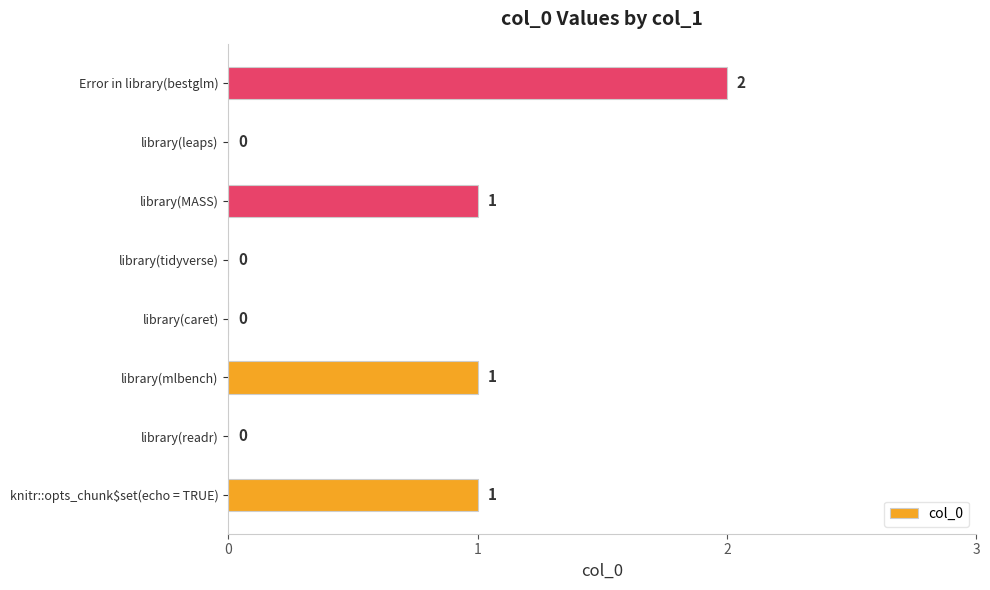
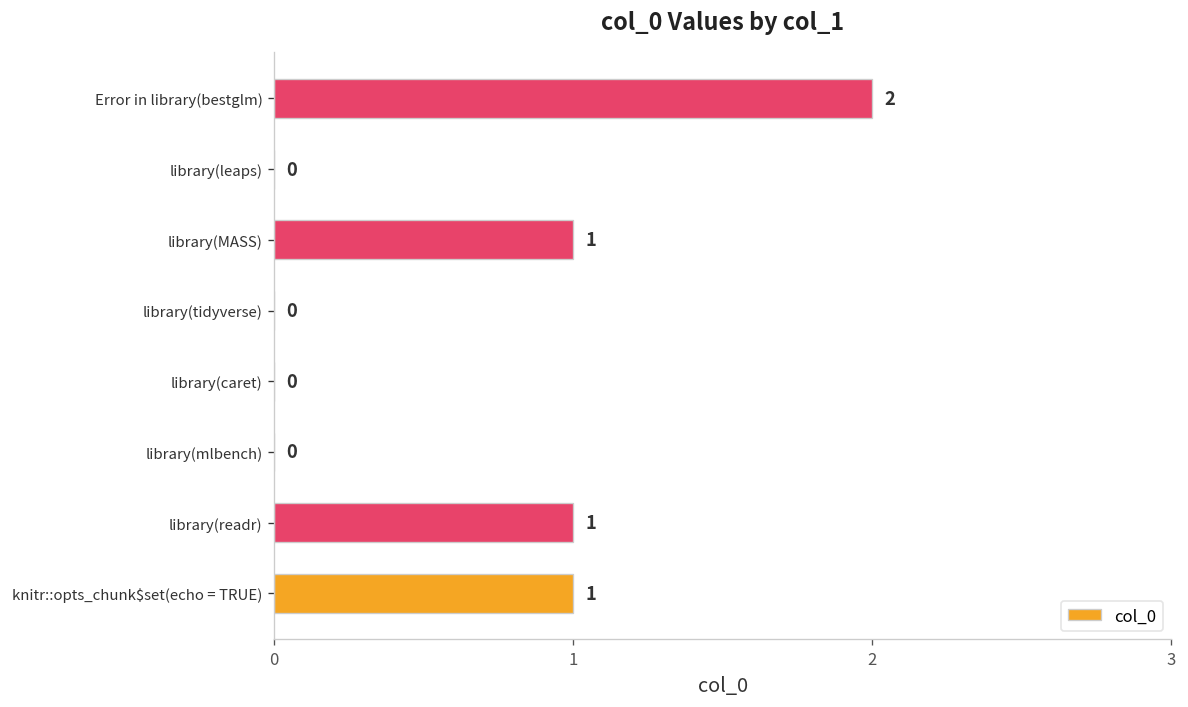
  {
    "Error in library(bestglm)": 2,
    "library(leaps)": 0,
    "library(MASS)": 1,
    "library(tidyverse)": 0,
    "library(caret)": 0,
-   "library(mlbench)": 1,
-   "library(readr)": 0,
+   "library(mlbench)": 0,
+   "library(readr)": 1,
    "knitr::opts_chunk$set(echo = TRUE)": 1
  }
